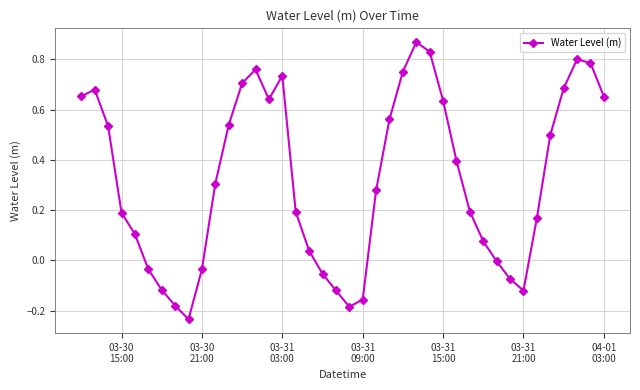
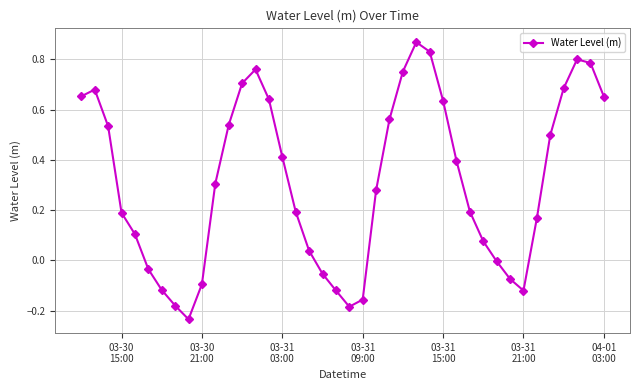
  {
    "03-30 15:00": 0.19,
-   "03-30 21:00": -0.04,
-   "03-31 03:00": 0.74,
+   "03-30 21:00": -0.10,
+   "03-31 03:00": 0.41,
    "03-31 09:00": -0.16,
    "03-31 15:00": 0.64,
    "03-31 21:00": -0.12,
    "04-01 03:00": 0.65
  }
